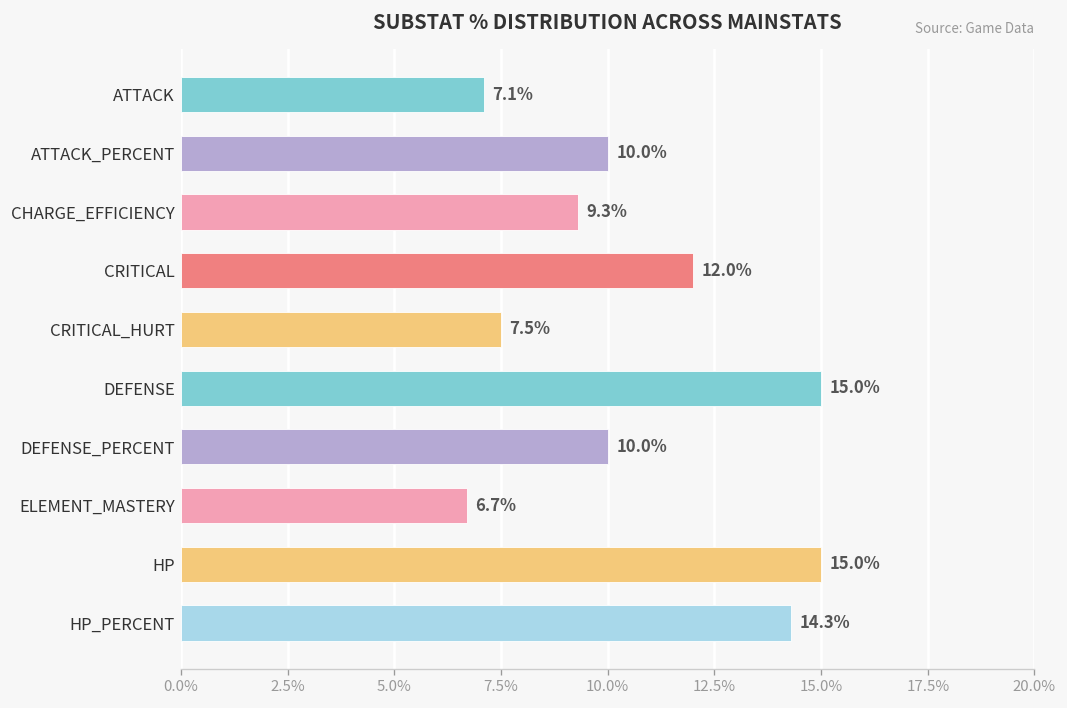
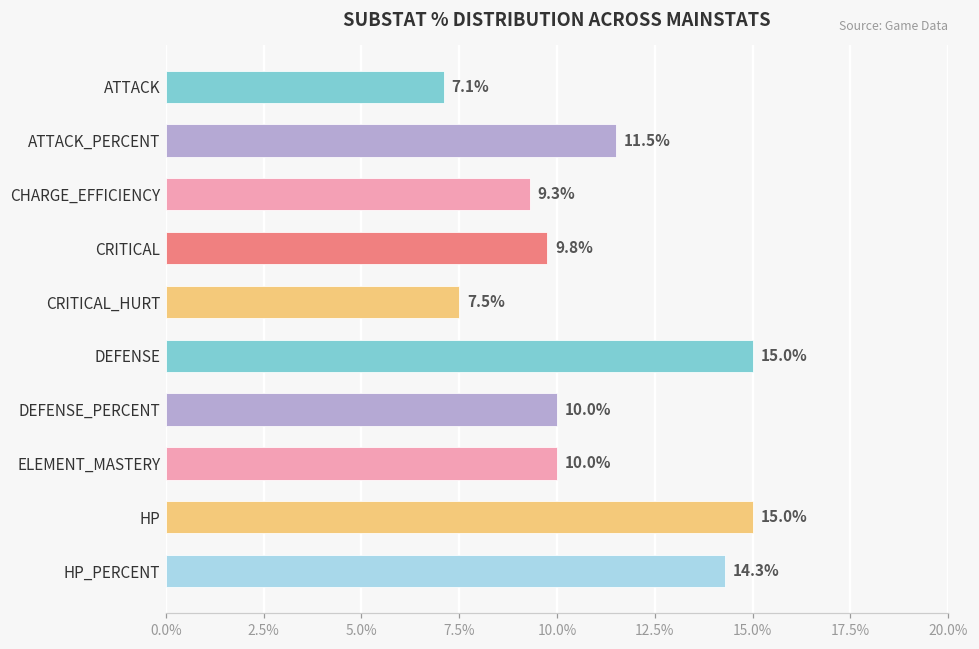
  {
    "ATTACK": "7.1%",
-   "ATTACK_PERCENT": "10.0%",
+   "ATTACK_PERCENT": "11.5%",
    "CHARGE_EFFICIENCY": "9.3%",
-   "CRITICAL": "12.0%",
+   "CRITICAL": "9.8%",
    "CRITICAL_HURT": "7.5%",
    "DEFENSE": "15.0%",
    "DEFENSE_PERCENT": "10.0%",
-   "ELEMENT_MASTERY": "6.7%",
+   "ELEMENT_MASTERY": "10.0%",
    "HP": "15.0%",
    "HP_PERCENT": "14.3%"
  }
